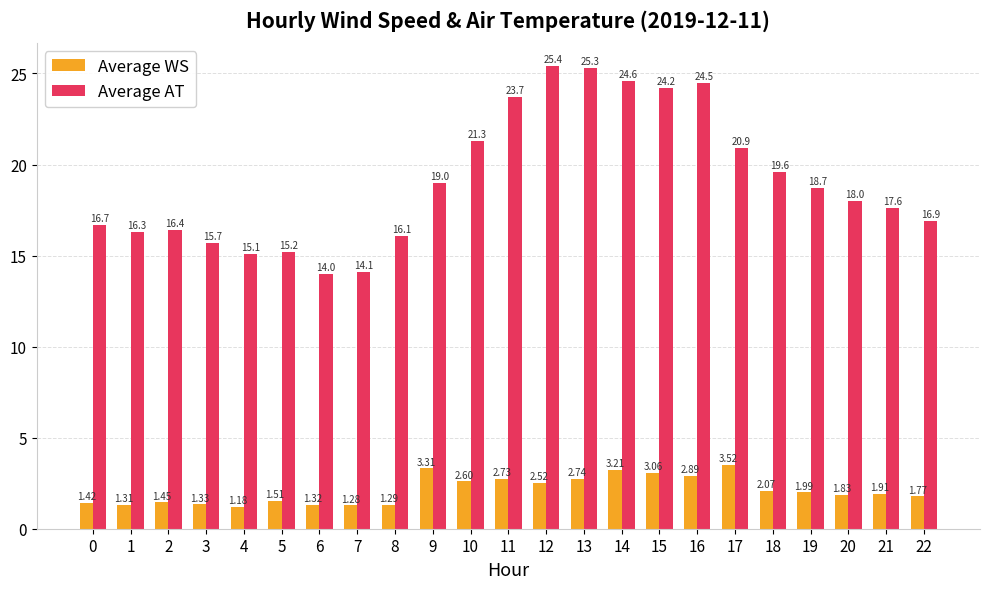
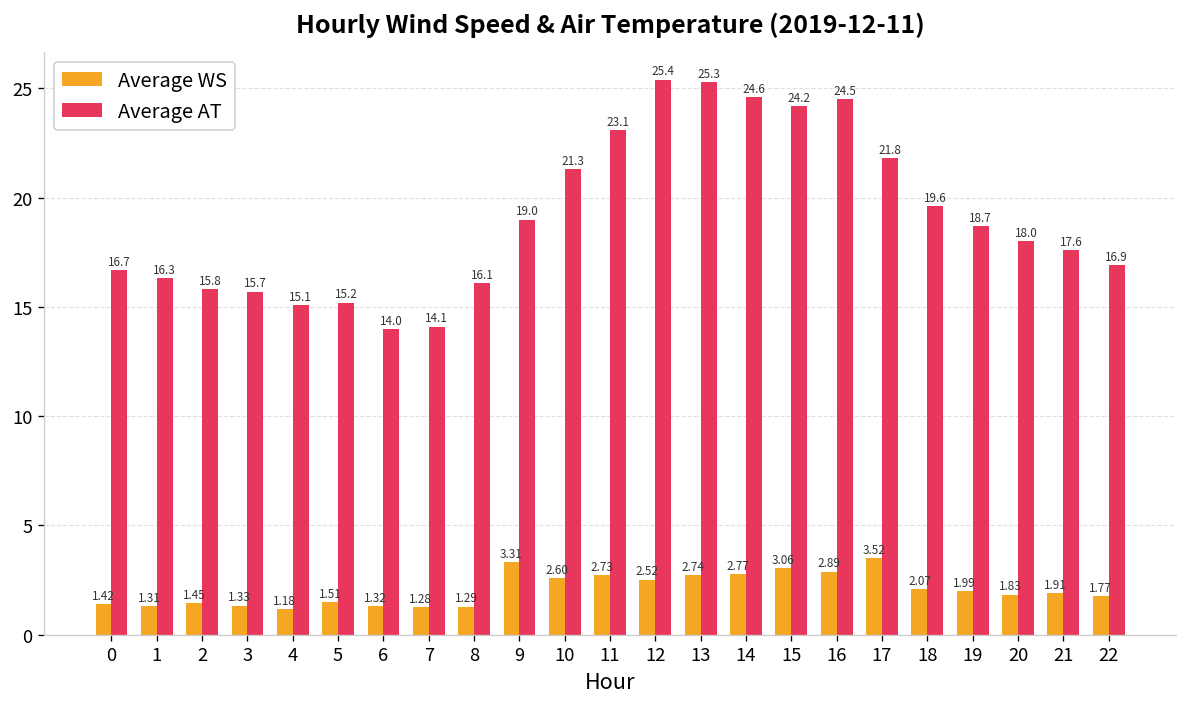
  {
    "Average WS": {
      "0": 1.42,
      "1": 1.31,
      "2": 1.45,
      "3": 1.33,
      "4": 1.18,
      "5": 1.51,
      "6": 1.32,
      "7": 1.28,
      "8": 1.29,
      "9": 3.31,
      "10": 2.60,
      "11": 2.73,
      "12": 2.52,
      "13": 2.74,
-     "14": 3.21,
+     "14": 2.77,
      "15": 3.06,
      "16": 2.89,
      "17": 3.52,
      "18": 2.07,
      "19": 1.99,
      "20": 1.83,
      "21": 1.91,
      "22": 1.77
    },
    "Average AT": {
      "0": 16.7,
      "1": 16.3,
-     "2": 16.4,
+     "2": 15.8,
      "3": 15.7,
      "4": 15.1,
      "5": 15.2,
      "6": 14.0,
      "7": 14.1,
      "8": 16.1,
      "9": 19.0,
      "10": 21.3,
-     "11": 23.7,
+     "11": 23.1,
      "12": 25.4,
      "13": 25.3,
      "14": 24.6,
      "15": 24.2,
      "16": 24.5,
-     "17": 20.9,
+     "17": 21.8,
      "18": 19.6,
      "19": 18.7,
      "20": 18.0,
      "21": 17.6,
      "22": 16.9
    }
  }
